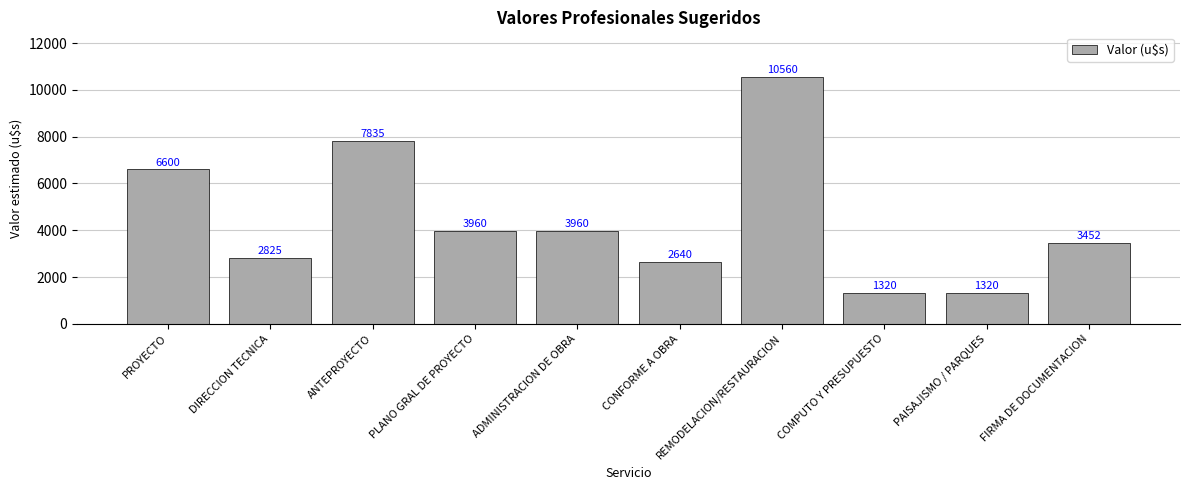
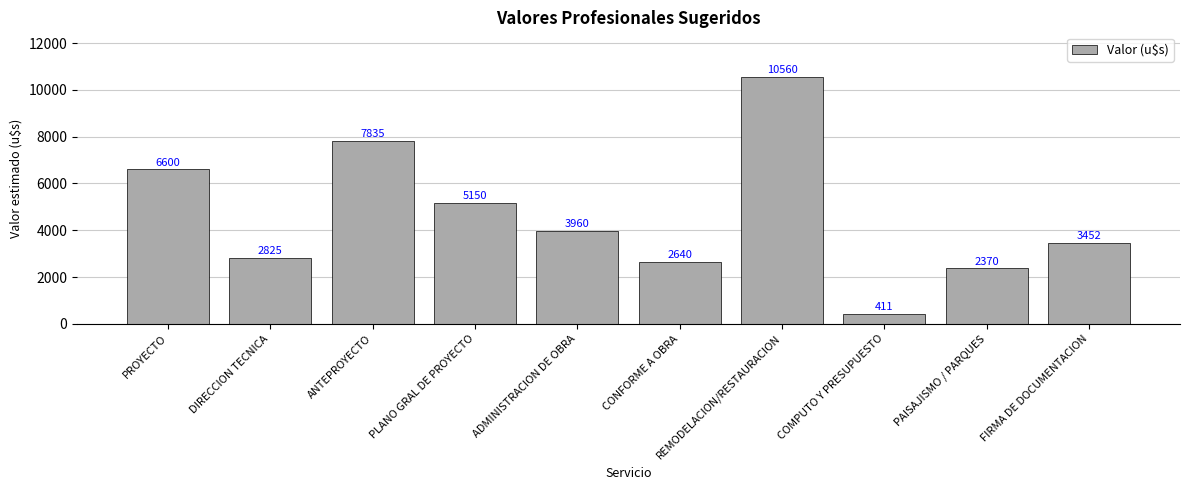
  {
    "PROYECTO": 6600,
    "DIRECCION TECNICA": 2825,
    "ANTEPROYECTO": 7835,
-   "PLANO GRAL DE PROYECTO": 3960,
+   "PLANO GRAL DE PROYECTO": 5150,
    "ADMINISTRACION DE OBRA": 3960,
    "CONFORME A OBRA": 2640,
    "REMODELACION/RESTAURACION": 10560,
-   "COMPUTO Y PRESUPUESTO": 1320,
-   "PAISAJISMO / PARQUES": 1320,
+   "COMPUTO Y PRESUPUESTO": 411,
+   "PAISAJISMO / PARQUES": 2370,
    "FIRMA DE DOCUMENTACION": 3452
  }
